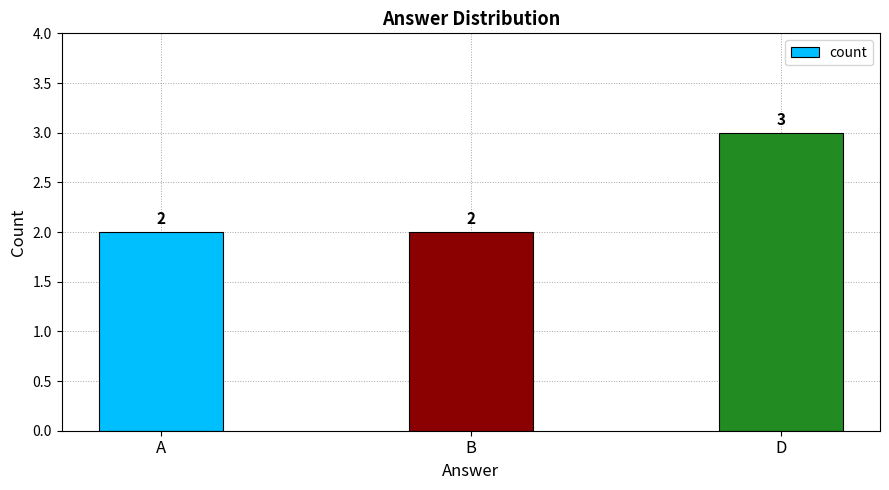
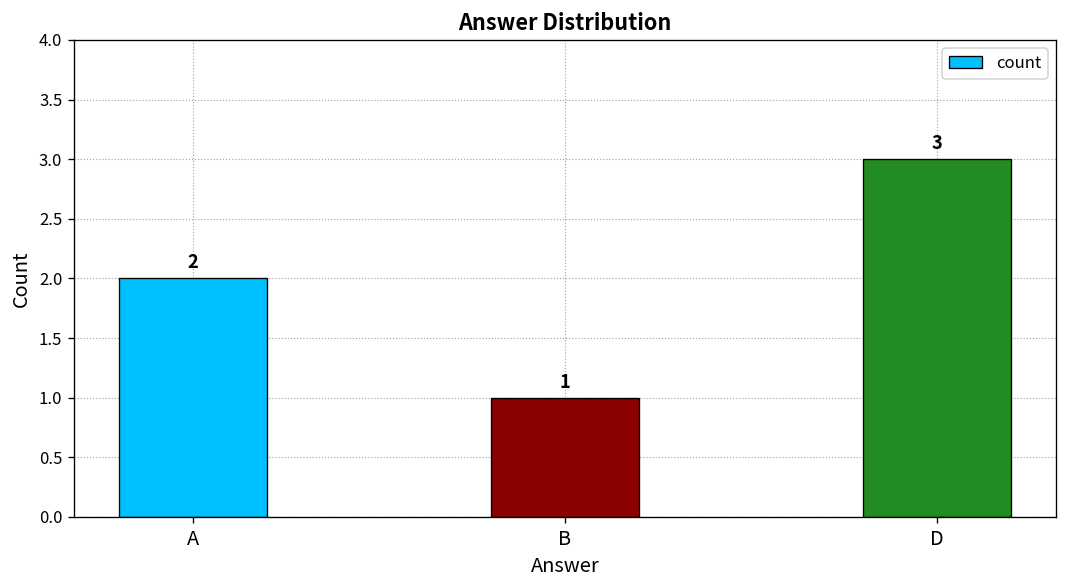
  {
    "A": 2,
-   "B": 2,
+   "B": 1,
    "D": 3
  }
